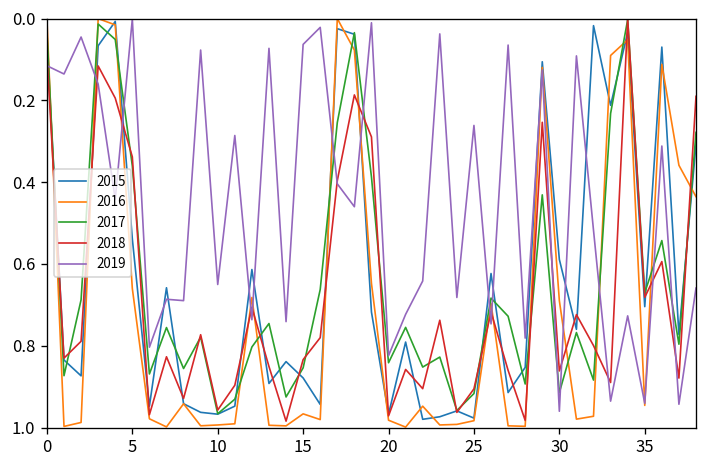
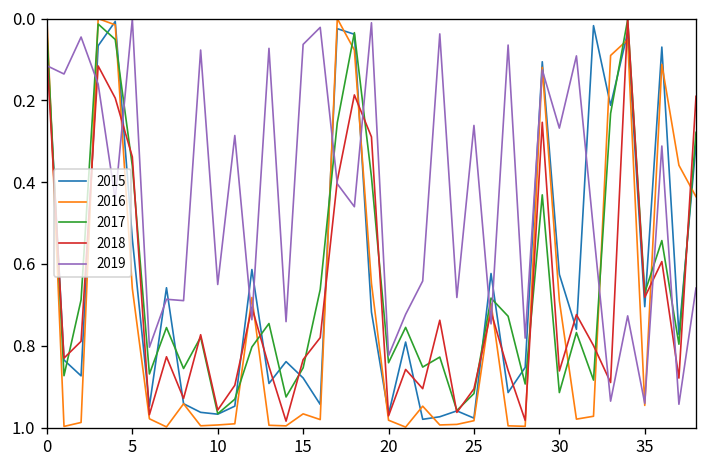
  {
    "2015": {
      "0": 0.06,
      "5": 0.54,
      "15": 0.88,
-     "30": 0.59,
+     "30": 0.63,
      "35": 0.70
    },
    "2016": {
      "0": 0.00,
      "5": 0.66,
      "10": 0.99,
      "15": 0.97,
      "20": 0.98,
      "30": 0.69
    },
    "2017": {
      "0": 0.03,
      "5": 0.36,
      "15": 0.85,
      "20": 0.84,
      "25": 0.92,
      "30": 0.91,
      "35": 0.67
    },
    "2018": {
      "0": 0.09,
      "5": 0.34,
      "10": 0.96,
      "15": 0.83,
      "25": 0.91,
      "30": 0.86,
      "35": 0.68
    },
    "2019": {
      "0": 0.12,
      "5": 0.00,
      "10": 0.65,
      "15": 0.06,
      "20": 0.82,
      "25": 0.26,
-     "30": 0.96
+     "30": 0.27
    }
  }
